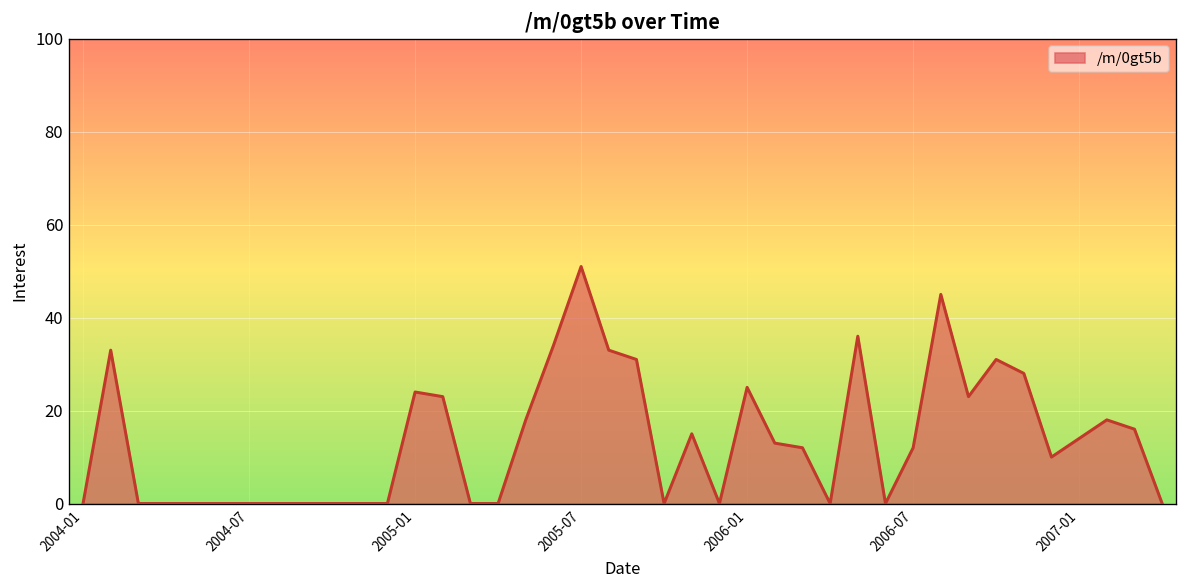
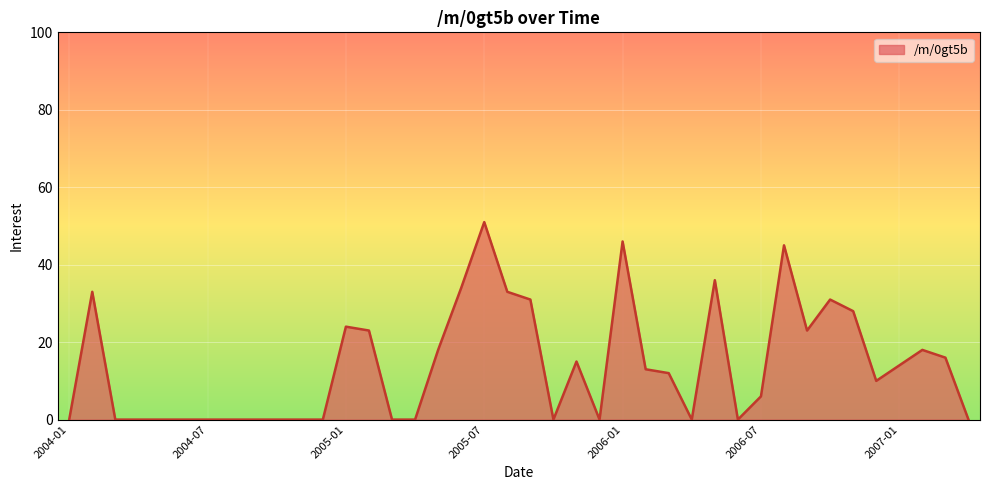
  {
    "2004-01": 0,
    "2004-07": 0,
    "2005-01": 24,
    "2005-07": 51,
-   "2006-01": 25,
-   "2006-07": 12,
+   "2006-01": 46,
+   "2006-07": 6,
    "2007-01": 14
  }
